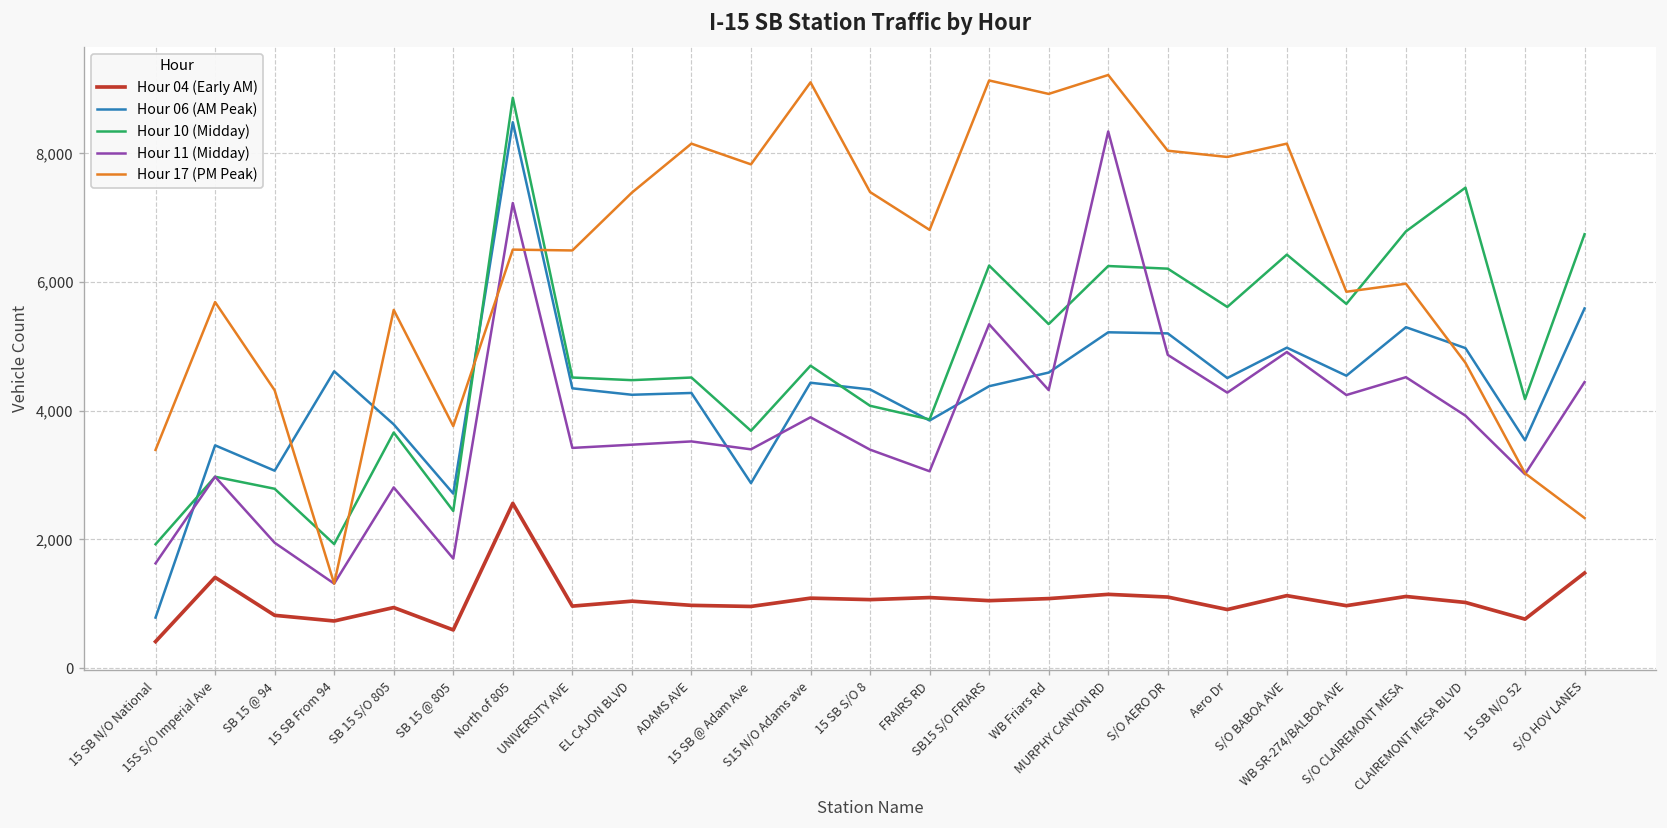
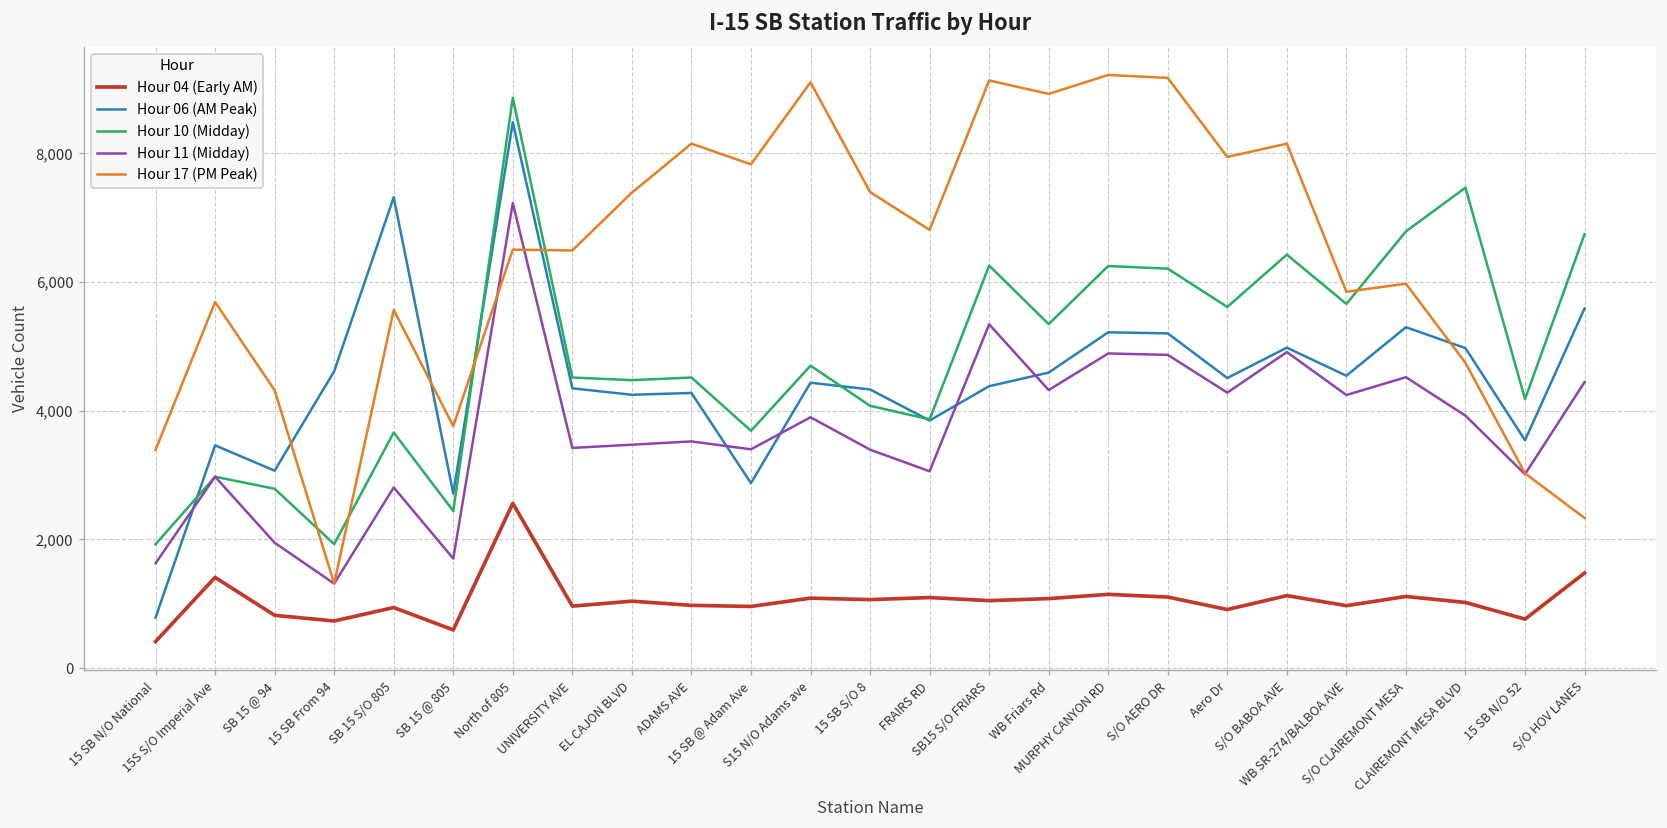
  {
    "Hour 04 (Early AM)": {
      "15 SB N/O National": "400",
      "15S S/O Imperial Ave": "1,400",
      "SB 15 @ 94": "800",
      "15 SB From 94": "700",
      "SB 15 S/O 805": "900",
      "SB 15 @ 805": "600",
      "North of 805": "2,600",
      "UNIVERSITY AVE": "1,000",
      "EL CAJON BLVD": "1,000",
      "ADAMS AVE": "1,000",
      "15 SB @ Adam Ave": "1,000",
      "S15 N/O Adams ave": "1,100",
      "15 SB S/O 8": "1,100",
      "FRAIRS RD": "1,100",
      "SB15 S/O FRIARS": "1,000",
      "WB Friars Rd": "1,100",
      "MURPHY CANYON RD": "1,100",
      "S/O AERO DR": "1,100",
      "Aero Dr": "900",
      "S/O BABOA AVE": "1,100",
      "WB SR-274/BALBOA AVE": "1,000",
      "S/O CLAIREMONT MESA": "1,100",
      "CLAIREMONT MESA BLVD": "1,000",
      "15 SB N/O 52": "800",
      "S/O HOV LANES": "1,500"
    },
    "Hour 06 (AM Peak)": {
      "15 SB N/O National": "800",
      "15S S/O Imperial Ave": "3,500",
      "SB 15 @ 94": "3,100",
      "15 SB From 94": "4,600",
-     "SB 15 S/O 805": "3,800",
+     "SB 15 S/O 805": "7,300",
      "SB 15 @ 805": "2,700",
      "North of 805": "8,500",
      "UNIVERSITY AVE": "4,300",
      "EL CAJON BLVD": "4,200",
      "ADAMS AVE": "4,300",
      "15 SB @ Adam Ave": "2,900",
      "S15 N/O Adams ave": "4,400",
      "15 SB S/O 8": "4,300",
      "SB15 S/O FRIARS": "4,400",
      "WB Friars Rd": "4,600",
      "MURPHY CANYON RD": "5,200",
      "S/O AERO DR": "5,200",
      "Aero Dr": "4,500",
      "S/O BABOA AVE": "5,000",
      "WB SR-274/BALBOA AVE": "4,500",
      "S/O CLAIREMONT MESA": "5,300",
      "CLAIREMONT MESA BLVD": "5,000",
      "15 SB N/O 52": "3,500",
      "S/O HOV LANES": "5,600"
    },
    "Hour 10 (Midday)": {
      "15 SB N/O National": "1,900",
      "SB 15 @ 94": "2,800",
      "15 SB From 94": "1,900",
      "SB 15 S/O 805": "3,700",
      "SB 15 @ 805": "2,400",
      "North of 805": "8,900",
      "UNIVERSITY AVE": "4,500",
      "EL CAJON BLVD": "4,500",
      "ADAMS AVE": "4,500",
      "15 SB @ Adam Ave": "3,700",
      "S15 N/O Adams ave": "4,700",
      "15 SB S/O 8": "4,100",
      "SB15 S/O FRIARS": "6,300",
      "WB Friars Rd": "5,300",
      "MURPHY CANYON RD": "6,300",
      "S/O AERO DR": "6,200",
      "Aero Dr": "5,600",
      "S/O BABOA AVE": "6,400",
      "WB SR-274/BALBOA AVE": "5,700",
      "S/O CLAIREMONT MESA": "6,800",
      "CLAIREMONT MESA BLVD": "7,500",
      "15 SB N/O 52": "4,200",
      "S/O HOV LANES": "6,700"
    },
    "Hour 11 (Midday)": {
      "15 SB N/O National": "1,600",
      "SB 15 @ 94": "1,900",
      "SB 15 S/O 805": "2,800",
      "SB 15 @ 805": "1,700",
      "North of 805": "7,200",
      "UNIVERSITY AVE": "3,400",
      "EL CAJON BLVD": "3,500",
      "ADAMS AVE": "3,500",
      "15 SB @ Adam Ave": "3,400",
      "S15 N/O Adams ave": "3,900",
      "15 SB S/O 8": "3,400",
      "FRAIRS RD": "3,100",
      "SB15 S/O FRIARS": "5,300",
      "WB Friars Rd": "4,300",
-     "MURPHY CANYON RD": "8,300",
+     "MURPHY CANYON RD": "4,900",
      "S/O AERO DR": "4,900",
      "Aero Dr": "4,300",
      "S/O BABOA AVE": "4,900",
      "WB SR-274/BALBOA AVE": "4,200",
      "S/O CLAIREMONT MESA": "4,500",
      "CLAIREMONT MESA BLVD": "3,900",
      "S/O HOV LANES": "4,400"
    },
    "Hour 17 (PM Peak)": {
      "15 SB N/O National": "3,400",
      "15S S/O Imperial Ave": "5,700",
      "SB 15 @ 94": "4,300",
      "SB 15 S/O 805": "5,600",
      "SB 15 @ 805": "3,800",
      "North of 805": "6,500",
      "UNIVERSITY AVE": "6,500",
      "EL CAJON BLVD": "7,400",
      "ADAMS AVE": "8,200",
      "15 SB @ Adam Ave": "7,800",
      "S15 N/O Adams ave": "9,100",
      "15 SB S/O 8": "7,400",
      "FRAIRS RD": "6,800",
      "SB15 S/O FRIARS": "9,100",
      "WB Friars Rd": "8,900",
      "MURPHY CANYON RD": "9,200",
-     "S/O AERO DR": "8,000",
+     "S/O AERO DR": "9,200",
      "Aero Dr": "7,900",
      "S/O BABOA AVE": "8,200",
      "WB SR-274/BALBOA AVE": "5,900",
      "S/O CLAIREMONT MESA": "6,000",
      "CLAIREMONT MESA BLVD": "4,700",
      "S/O HOV LANES": "2,300"
    }
  }
